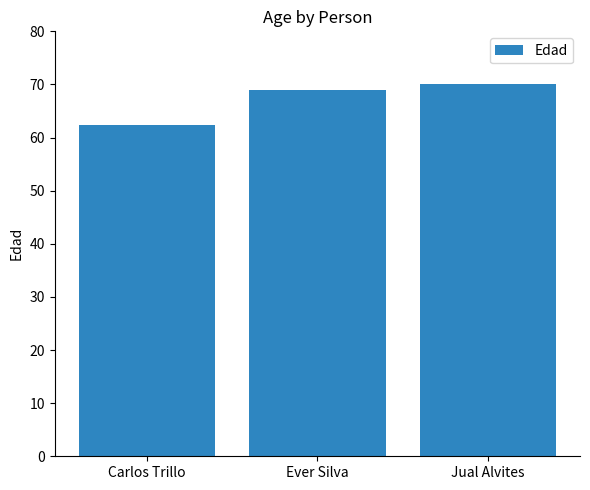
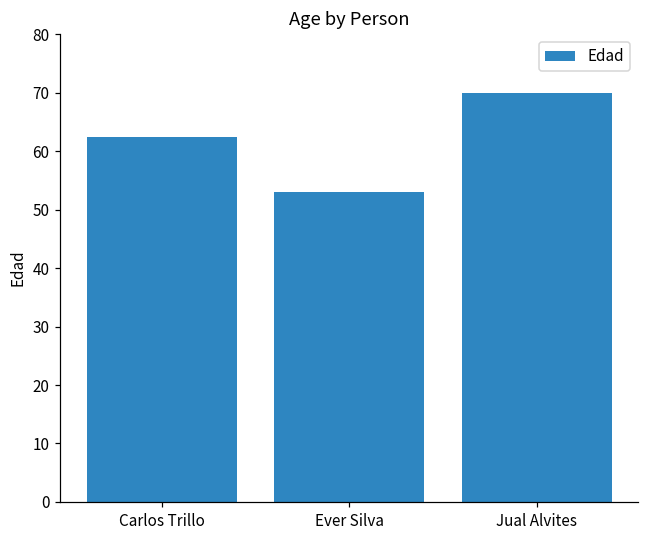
  {
    "Carlos Trillo": 62,
-   "Ever Silva": 69,
+   "Ever Silva": 53,
    "Jual Alvites": 70
  }
